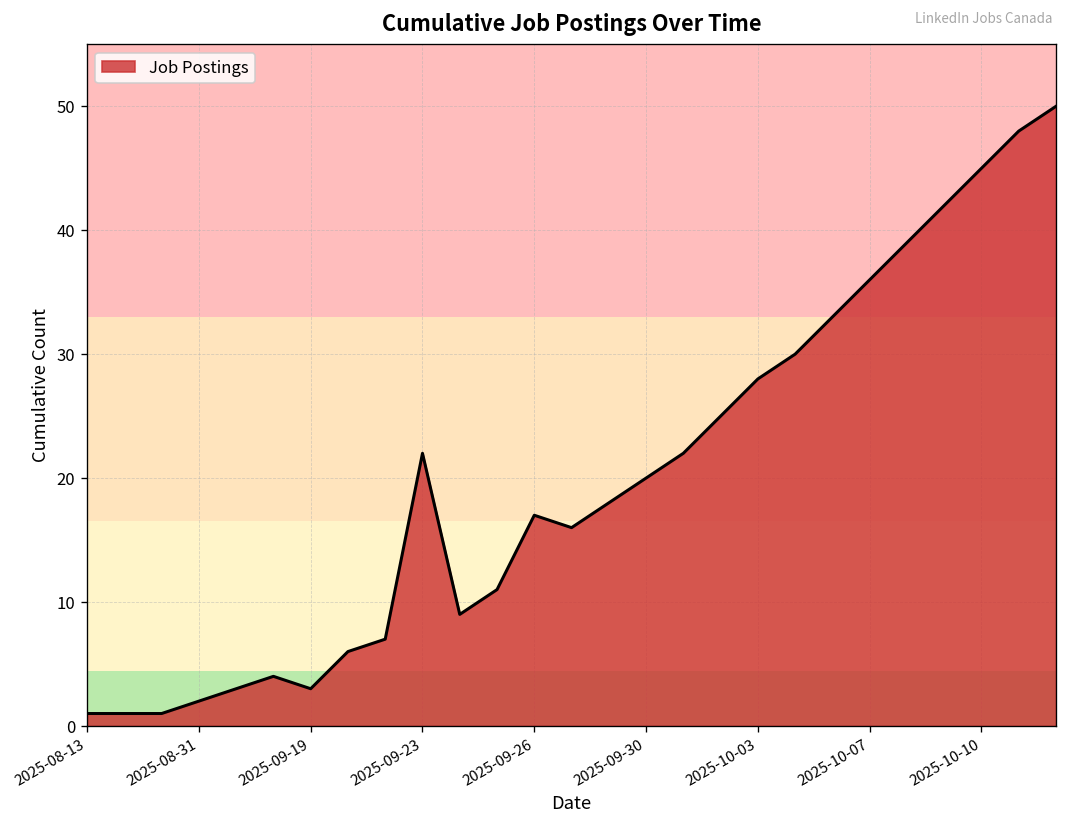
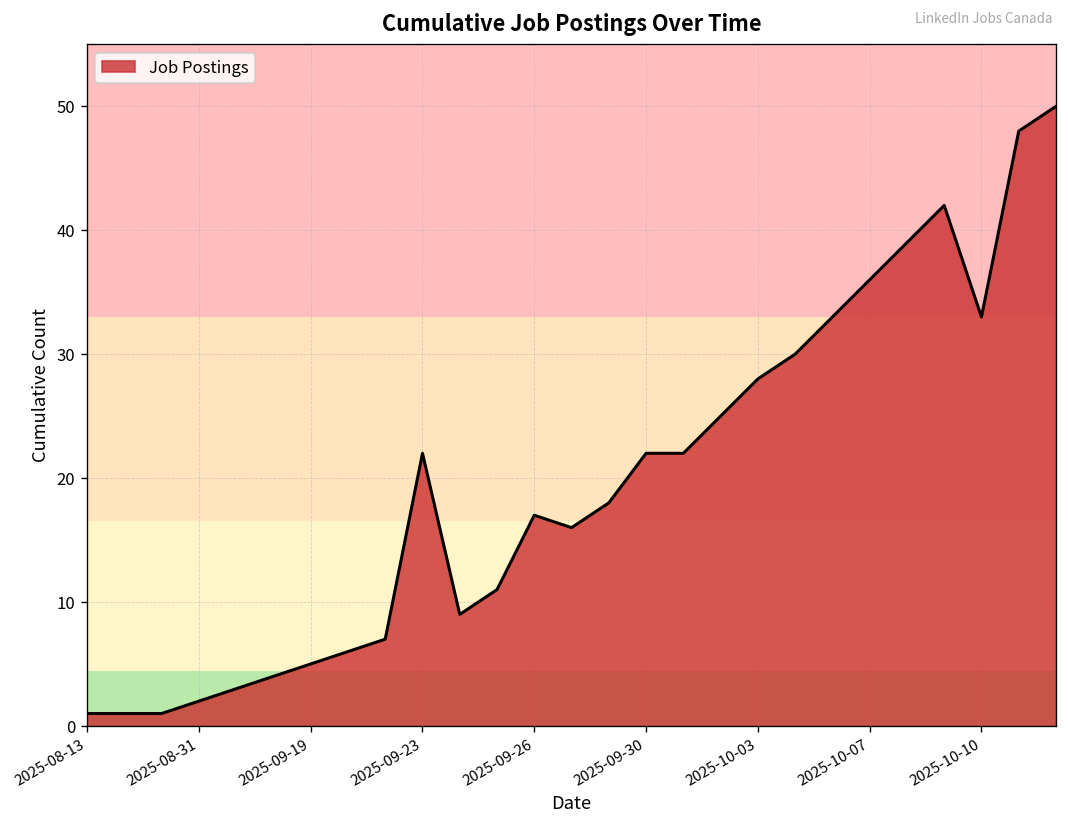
  {
    "2025-08-13": 1,
    "2025-08-31": 2,
-   "2025-09-19": 3,
+   "2025-09-19": 5,
    "2025-09-23": 22,
    "2025-09-26": 17,
-   "2025-09-30": 20,
+   "2025-09-30": 22,
    "2025-10-03": 28,
    "2025-10-07": 36,
-   "2025-10-10": 45
+   "2025-10-10": 33
  }
